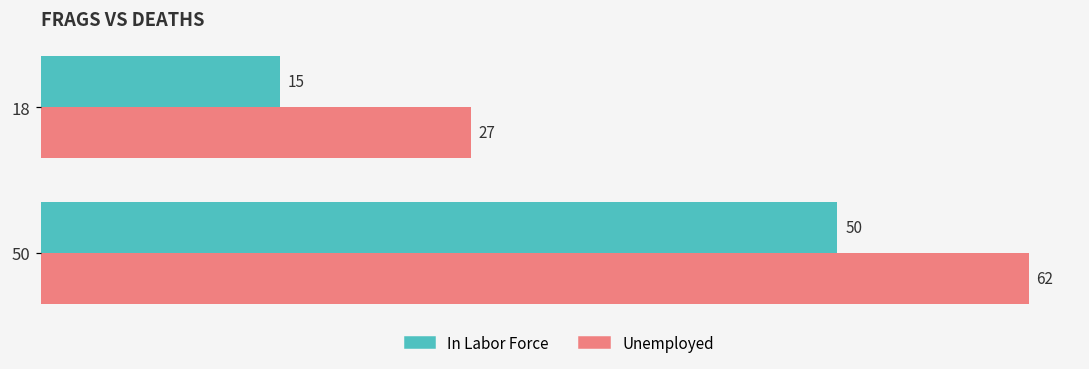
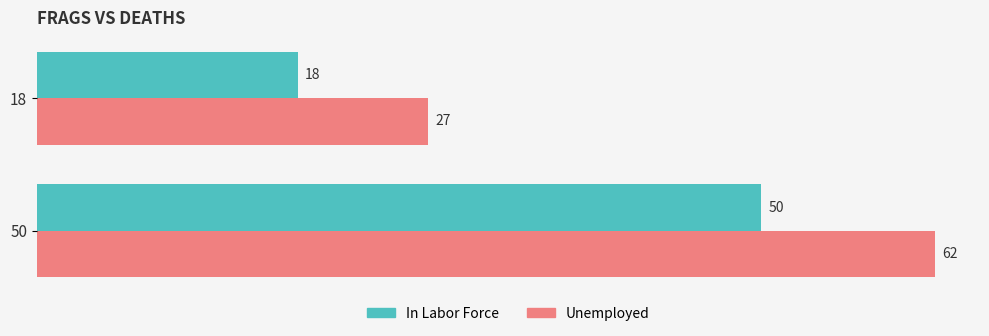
  {
    "In Labor Force": {
-     "18": 15,
+     "18": 18,
      "50": 50
    },
    "Unemployed": {
      "18": 27,
      "50": 62
    }
  }
